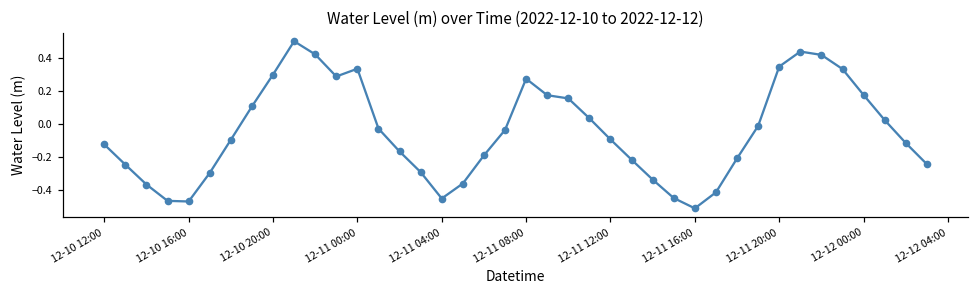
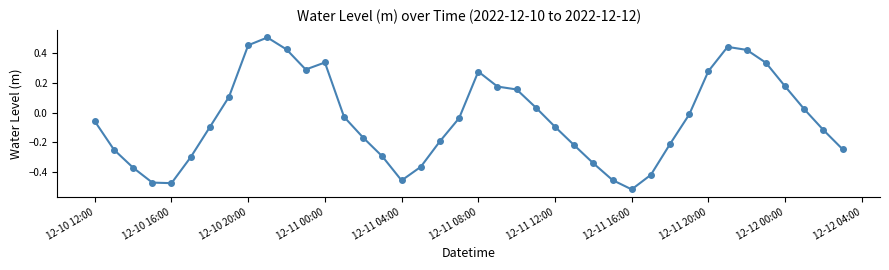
  {
-   "12-10 12:00": -0.13,
+   "12-10 12:00": -0.06,
    "12-10 16:00": -0.47,
-   "12-10 20:00": 0.30,
+   "12-10 20:00": 0.45,
    "12-11 00:00": 0.34,
    "12-11 04:00": -0.45,
    "12-11 08:00": 0.28,
    "12-11 12:00": -0.09,
    "12-11 16:00": -0.52,
-   "12-11 20:00": 0.35,
+   "12-11 20:00": 0.28,
    "12-12 00:00": 0.18
  }
